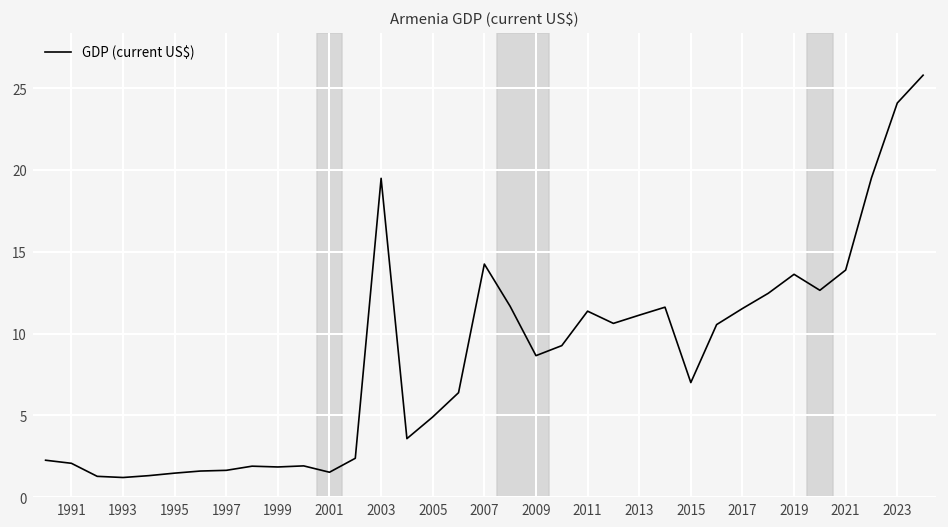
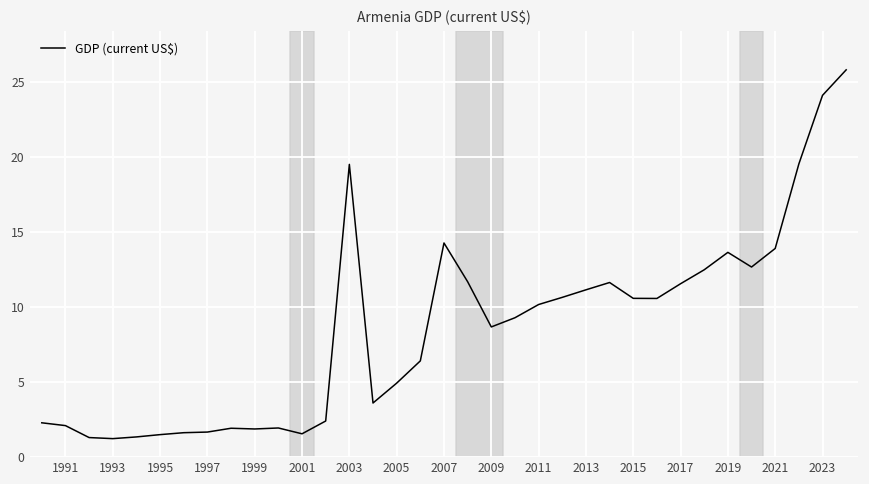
  {
    "1991": 2.1,
    "1993": 1.2,
    "1995": 1.5,
    "1997": 1.6,
    "1999": 1.8,
    "2001": 1.5,
    "2003": 19.5,
    "2005": 4.9,
    "2007": 14.2,
    "2009": 8.6,
-   "2011": 11.4,
+   "2011": 10.1,
    "2013": 11.1,
-   "2015": 7.0,
+   "2015": 10.6,
    "2017": 11.5,
    "2019": 13.6,
    "2021": 13.9,
    "2023": 24.1
  }
